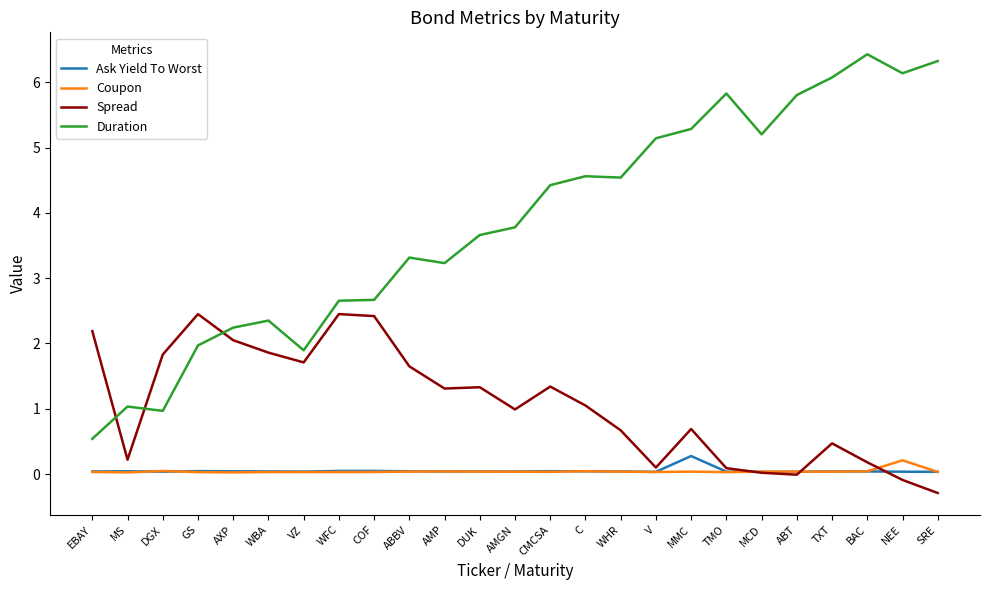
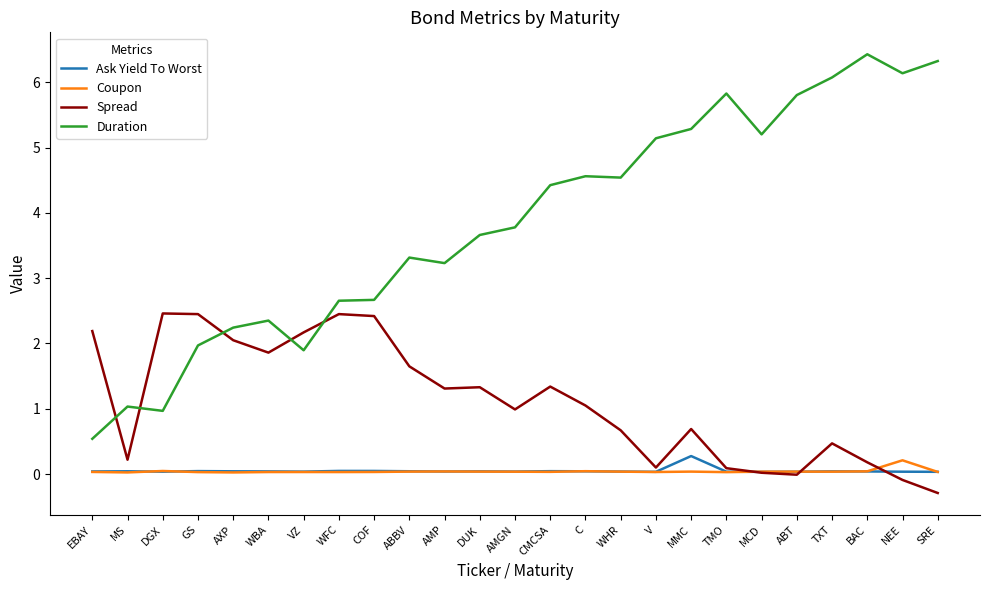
  {
    "Ask Yield To Worst": {
      "MMC": 0.3,
      "NEE": 0.0
    },
    "Coupon": {
      "MMC": 0.0,
      "NEE": 0.2
    },
    "Spread": {
      "EBAY": 2.2,
      "MS": 0.2,
-     "DGX": 1.8,
+     "DGX": 2.5,
      "GS": 2.5,
      "AXP": 2.1,
      "WBA": 1.9,
-     "VZ": 1.7,
+     "VZ": 2.2,
      "WFC": 2.5,
      "COF": 2.4,
      "ABBV": 1.7,
      "AMP": 1.3,
      "DUK": 1.3,
      "AMGN": 1.0,
      "CMCSA": 1.3,
      "C": 1.1,
      "WHR": 0.7,
      "V": 0.1,
      "MMC": 0.7,
      "TMO": 0.1,
      "ABT": 0.0,
      "TXT": 0.5,
      "BAC": 0.2,
      "NEE": -0.1,
      "SRE": -0.3
    },
    "Duration": {
      "EBAY": 0.5,
      "MS": 1.0,
      "DGX": 1.0,
      "GS": 2.0,
      "AXP": 2.2,
      "WBA": 2.4,
      "VZ": 1.9,
      "WFC": 2.7,
      "COF": 2.7,
      "ABBV": 3.3,
      "AMP": 3.2,
      "DUK": 3.7,
      "AMGN": 3.8,
      "CMCSA": 4.4,
      "C": 4.6,
      "WHR": 4.5,
      "V": 5.1,
      "MMC": 5.3,
      "TMO": 5.8,
      "MCD": 5.2,
      "ABT": 5.8,
      "TXT": 6.1,
      "BAC": 6.4,
      "NEE": 6.1,
      "SRE": 6.3
    }
  }
